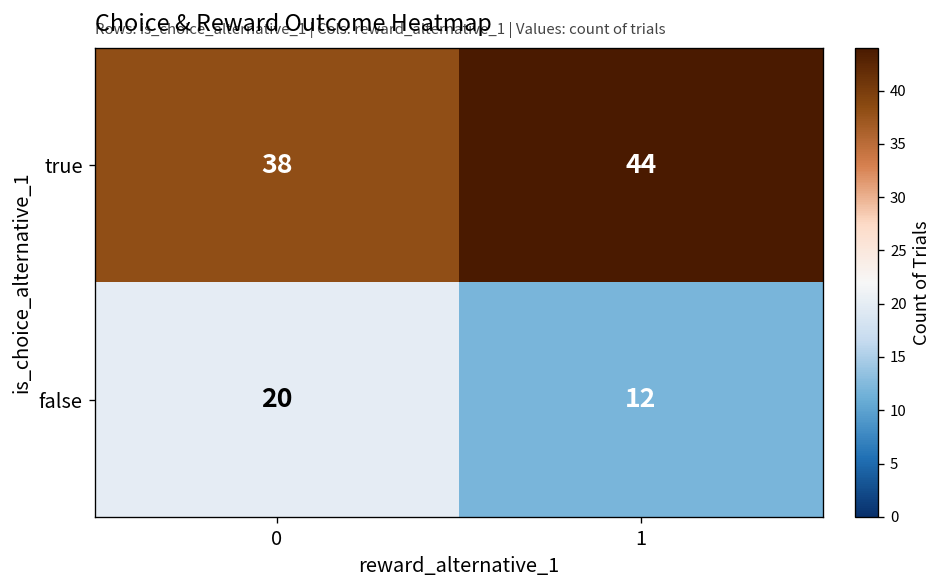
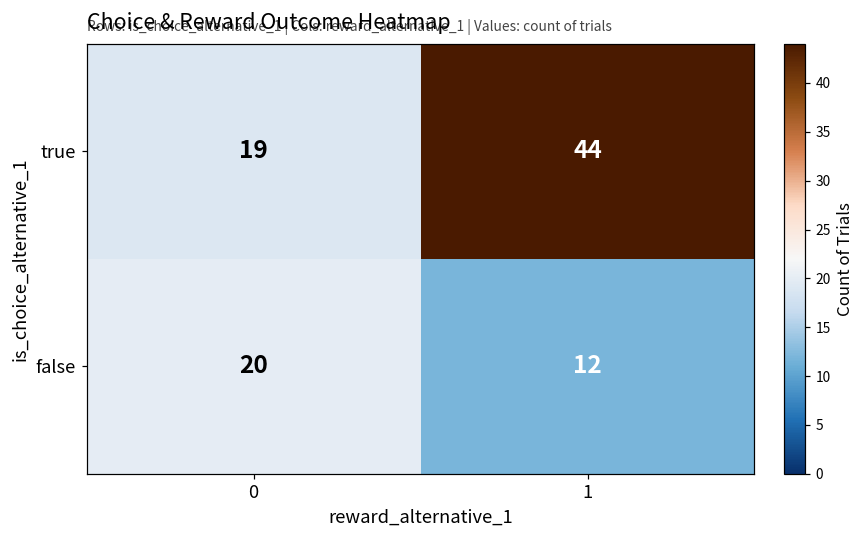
  {
    "true": {
-     "0": 38,
+     "0": 19,
      "1": 44
    },
    "false": {
      "0": 20,
      "1": 12
    }
  }
